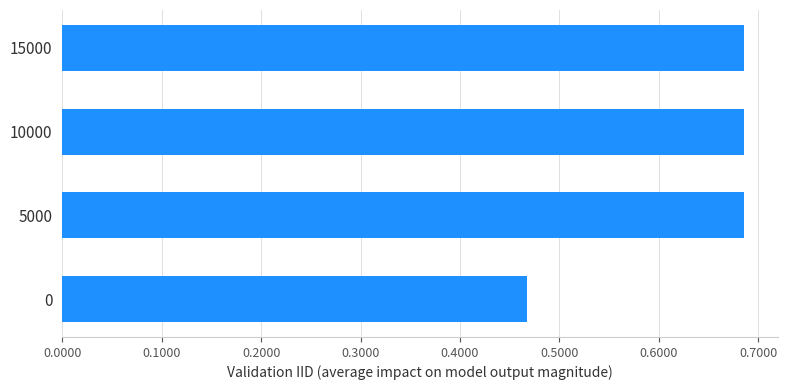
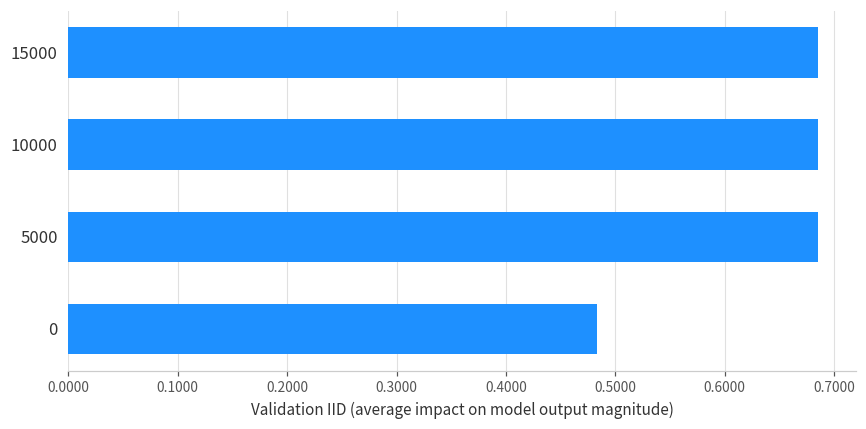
  {
    "15000": 0.69,
    "10000": 0.69,
    "5000": 0.69,
-   "0": 0.47
+   "0": 0.48
  }
